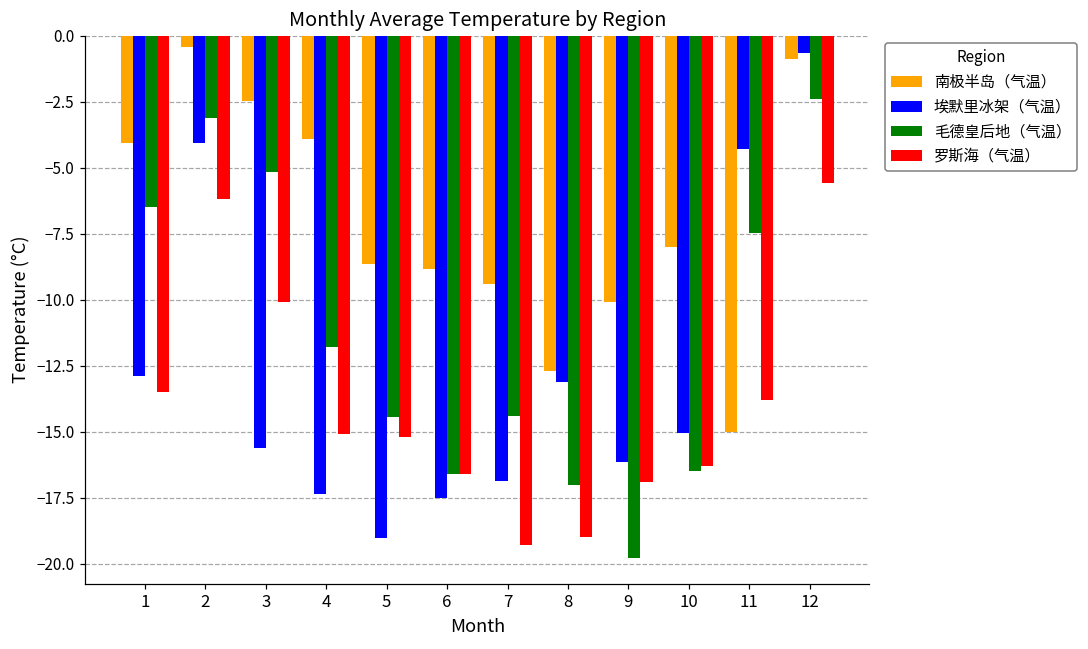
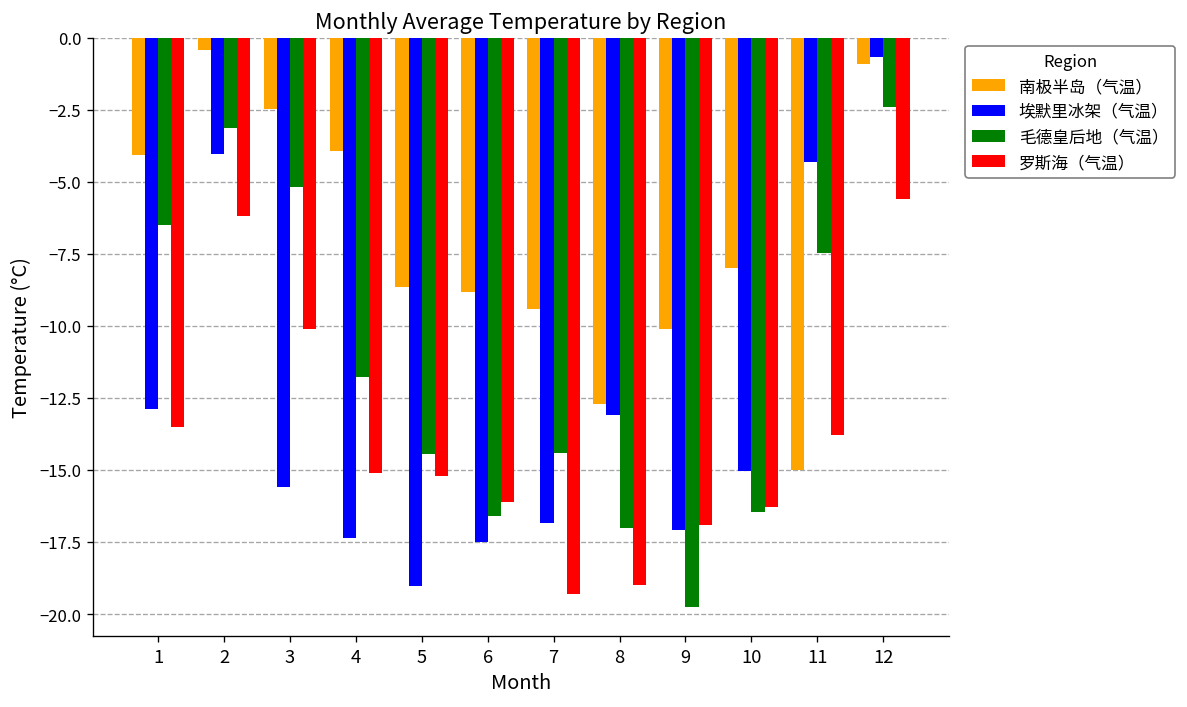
  {
    "南极半岛（气温）": {
      "1": -4.1,
      "2": -0.4,
      "3": -2.5,
      "4": -3.9,
      "5": -8.6,
      "6": -8.8,
      "7": -9.4,
      "8": -12.7,
      "9": -10.1,
      "10": -8.0,
      "11": -15.0,
      "12": -0.9
    },
    "埃默里冰架（气温）": {
      "1": -12.9,
      "2": -4.1,
      "3": -15.6,
      "4": -17.4,
      "5": -19.0,
      "6": -17.5,
      "7": -16.9,
      "8": -13.1,
-     "9": -16.2,
+     "9": -17.1,
      "10": -15.1,
      "11": -4.3,
      "12": -0.7
    },
    "毛德皇后地（气温）": {
      "1": -6.5,
      "2": -3.1,
      "3": -5.2,
      "4": -11.8,
      "5": -14.4,
      "6": -16.6,
      "7": -14.4,
      "8": -17.0,
      "9": -19.8,
      "10": -16.5,
      "11": -7.5,
      "12": -2.4
    },
    "罗斯海（气温）": {
      "1": -13.5,
      "2": -6.2,
      "3": -10.1,
      "4": -15.1,
      "5": -15.2,
-     "6": -16.6,
+     "6": -16.1,
      "7": -19.3,
      "8": -19.0,
      "9": -16.9,
      "10": -16.3,
      "11": -13.8,
      "12": -5.6
    }
  }
